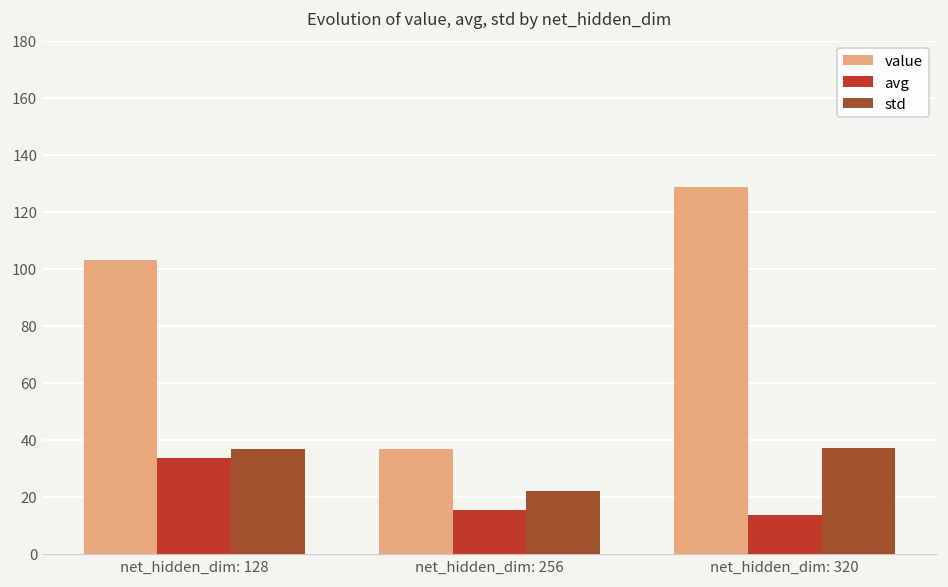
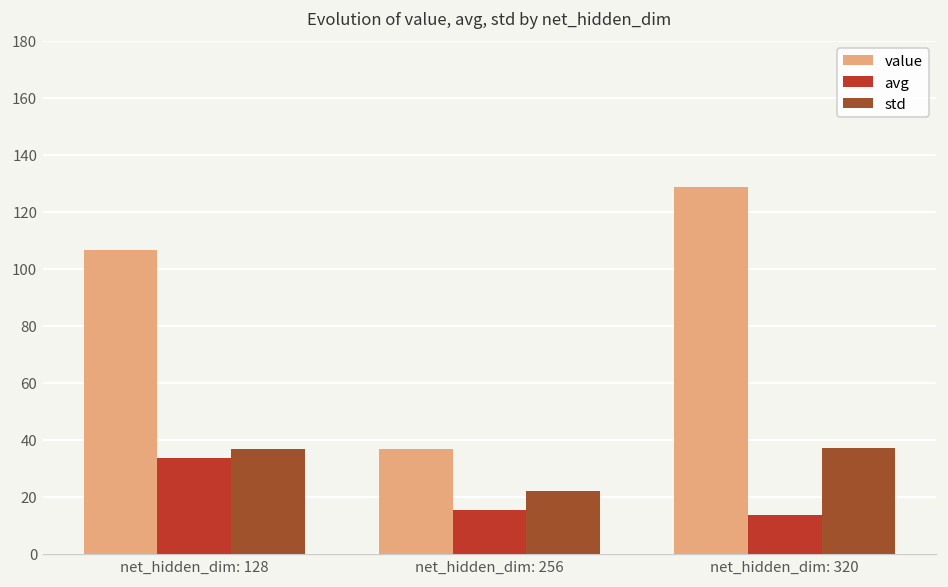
  {
    "value": {
-     "net_hidden_dim: 128": 103,
+     "net_hidden_dim: 128": 107,
      "net_hidden_dim: 256": 37,
      "net_hidden_dim: 320": 129
    }
  }
